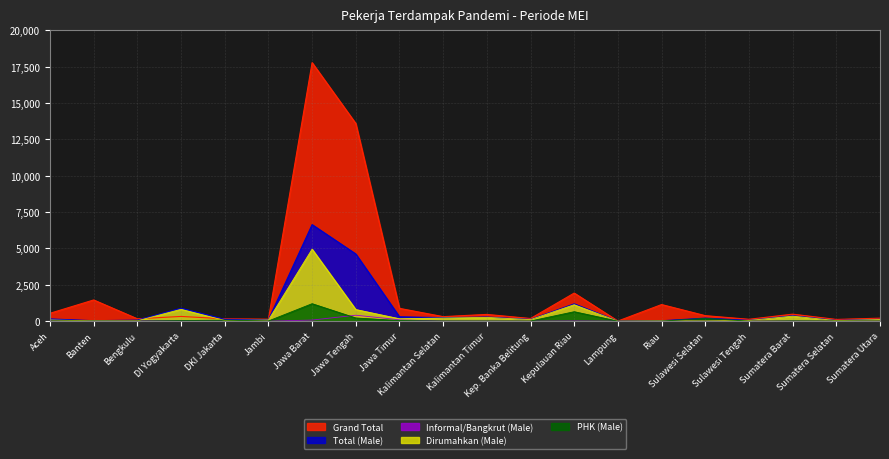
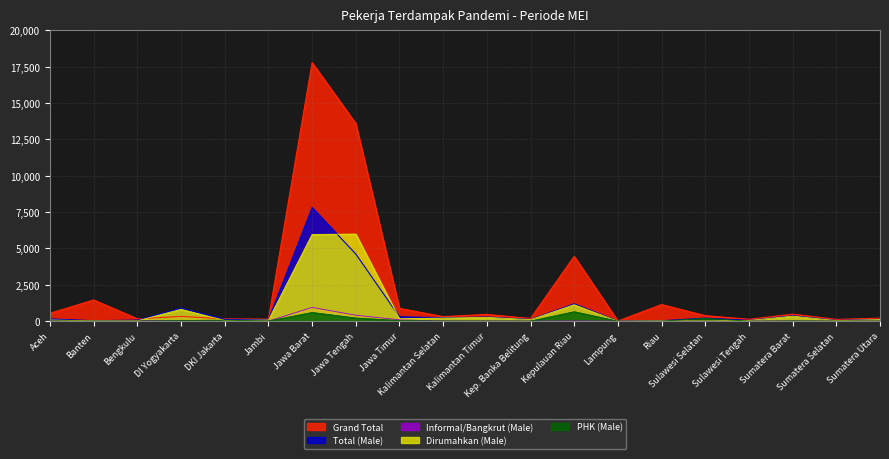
  {
    "Grand Total": {
      "Aceh": "500",
      "Banten": "1,500",
      "DI Yogyakarta": "300",
      "Jawa Barat": "17,800",
      "Jawa Tengah": "13,600",
      "Jawa Timur": "900",
      "Kalimantan Timur": "500",
-     "Kepulauan Riau": "1,900",
+     "Kepulauan Riau": "4,500",
      "Riau": "1,100"
    },
    "Total (Male)": {
-     "Jawa Barat": "6,600",
+     "Jawa Barat": "7,800",
      "Jawa Tengah": "4,600"
    },
    "Informal/Bangkrut (Male)": {
-     "Jawa Barat": "100",
+     "Jawa Barat": "900",
      "Jawa Tengah": "400",
      "Kepulauan Riau": "0"
    },
    "Dirumahkan (Male)": {
-     "Jawa Barat": "5,000",
-     "Jawa Tengah": "800"
+     "Jawa Barat": "6,000",
+     "Jawa Tengah": "6,000"
    },
    "PHK (Male)": {
-     "Jawa Barat": "1,200",
+     "Jawa Barat": "600",
      "Jawa Tengah": "200",
      "Kepulauan Riau": "700"
    }
  }
